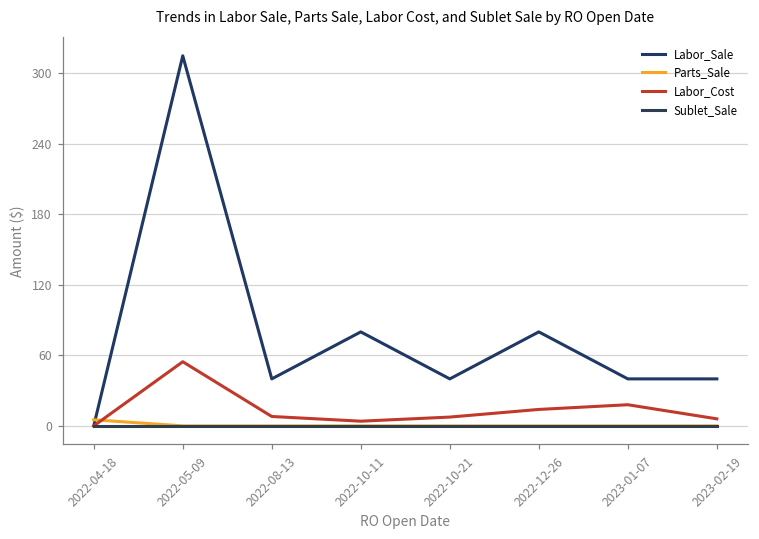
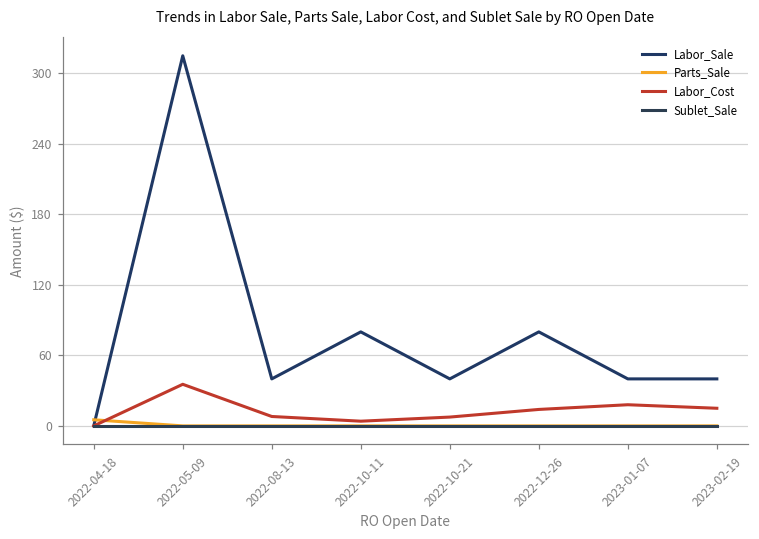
  {
    "Parts_Sale": {
      "2022-04-18": 5
    },
    "Labor_Cost": {
-     "2022-05-09": 55,
+     "2022-05-09": 35,
      "2022-08-13": 8,
      "2022-10-11": 4,
      "2022-10-21": 8,
      "2022-12-26": 14,
      "2023-01-07": 18,
-     "2023-02-19": 6
+     "2023-02-19": 15
    }
  }
